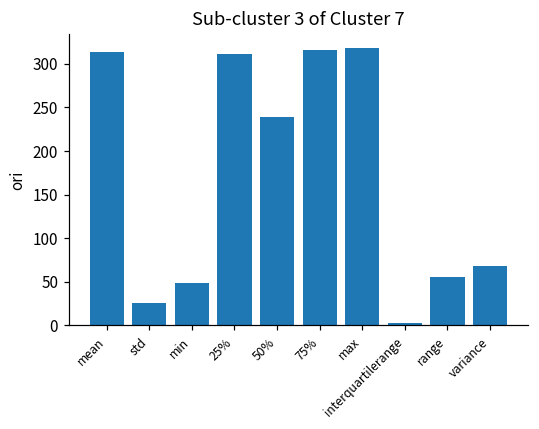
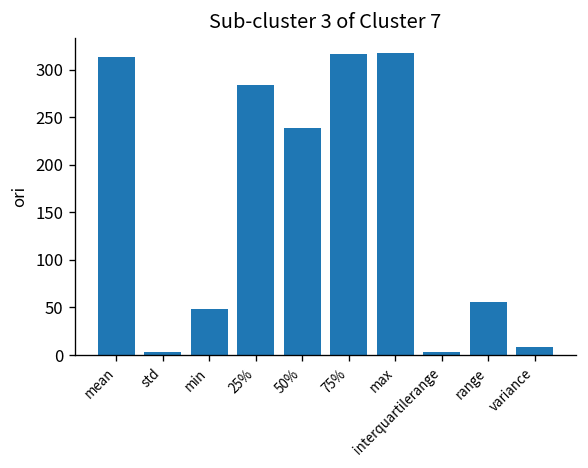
  {
    "mean": 310,
-   "std": 30,
+   "std": 0,
    "min": 50,
-   "25%": 310,
+   "25%": 280,
    "50%": 240,
    "75%": 320,
    "max": 320,
    "range": 60,
-   "variance": 70
+   "variance": 10
  }
